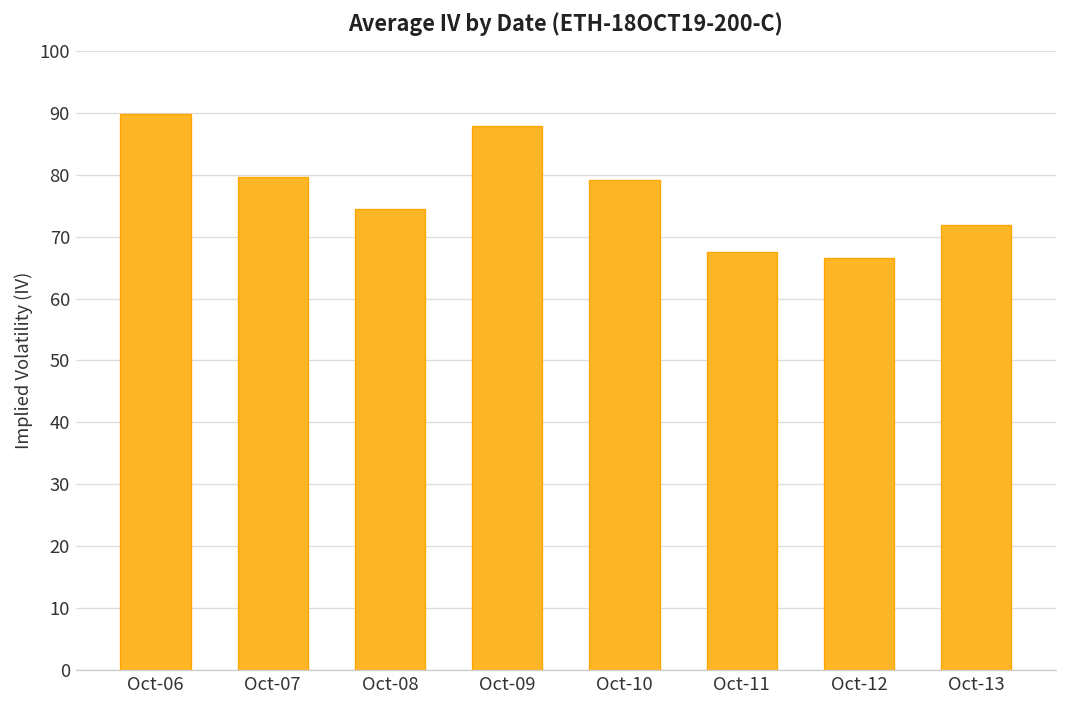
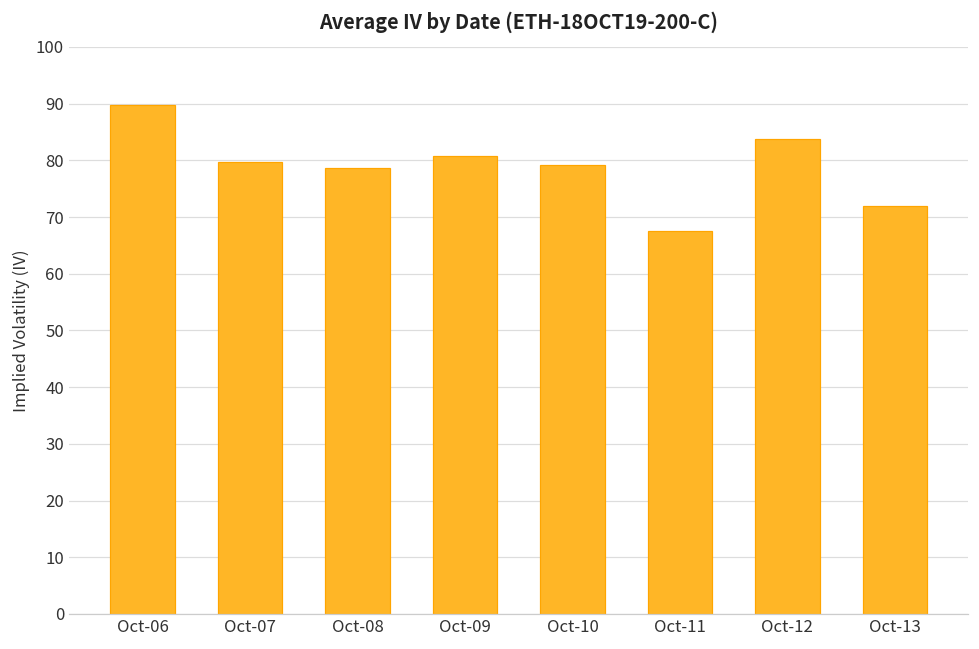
  {
    "Oct-06": 90,
    "Oct-07": 80,
-   "Oct-08": 74,
-   "Oct-09": 88,
+   "Oct-08": 79,
+   "Oct-09": 81,
    "Oct-10": 79,
    "Oct-11": 68,
-   "Oct-12": 67,
+   "Oct-12": 84,
    "Oct-13": 72
  }
